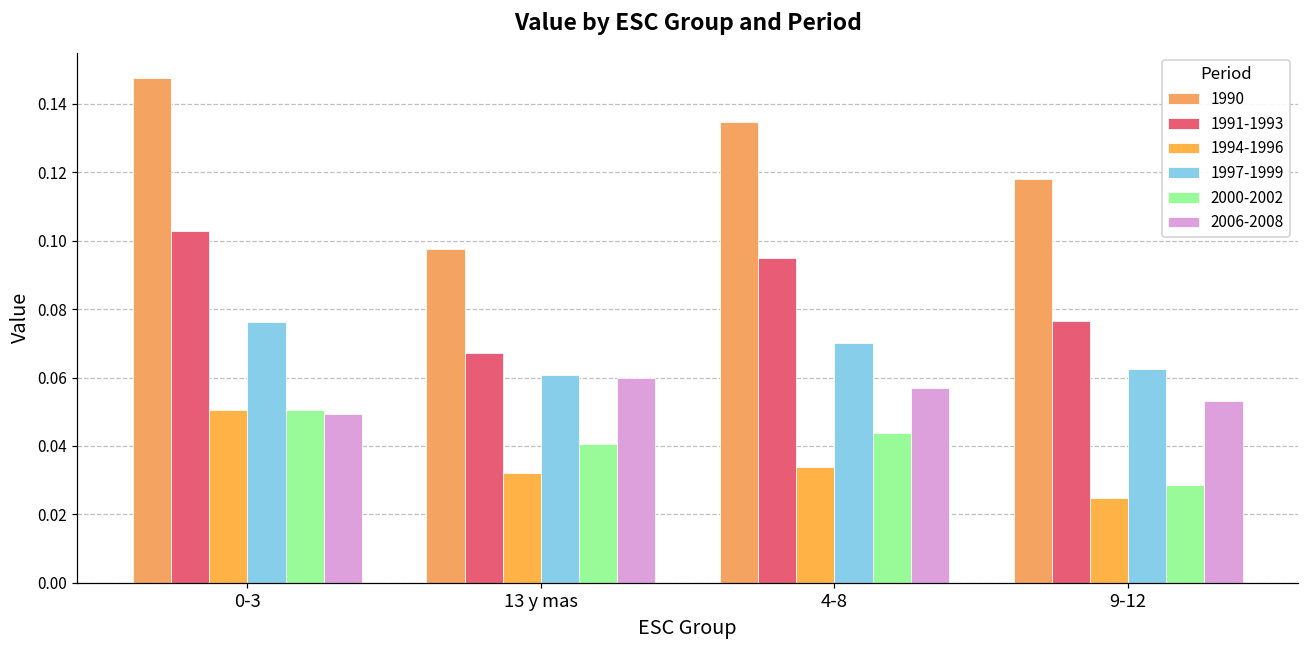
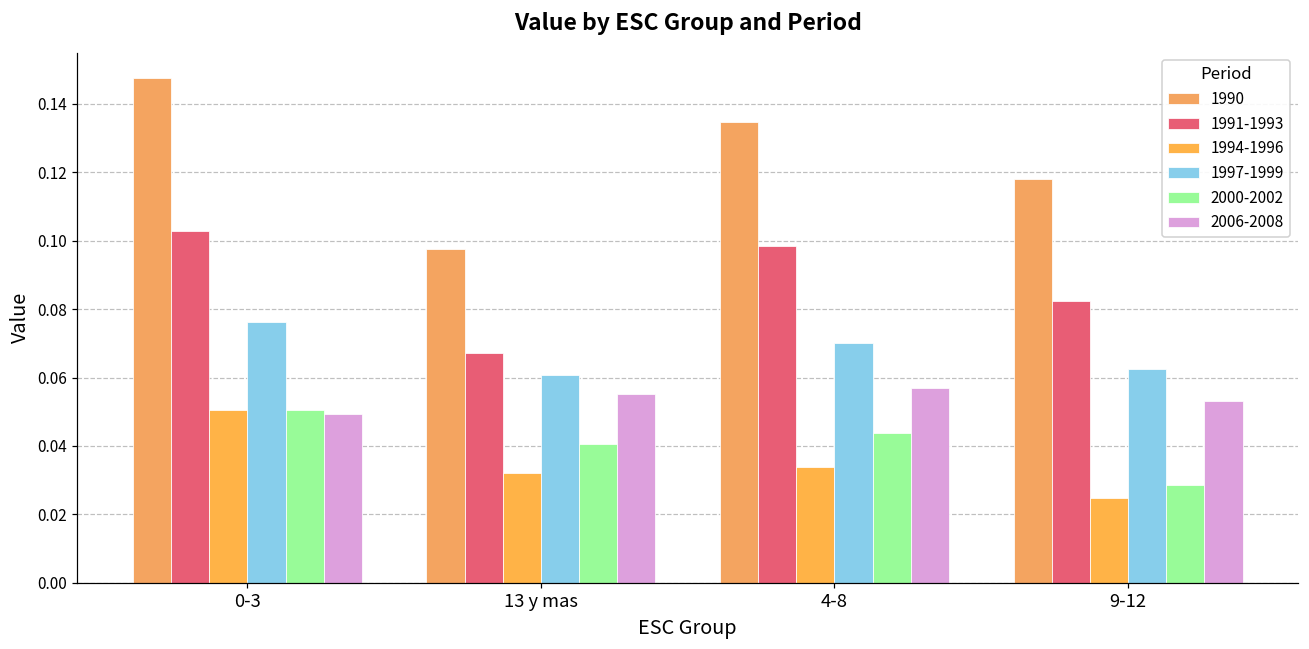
  {
    "1991-1993": {
      "0-3": 0.103,
      "13 y mas": 0.067,
-     "4-8": 0.095,
-     "9-12": 0.077
+     "4-8": 0.098,
+     "9-12": 0.083
    },
    "1997-1999": {
      "0-3": 0.076,
      "13 y mas": 0.061,
      "4-8": 0.070,
      "9-12": 0.062
    },
    "2000-2002": {
      "0-3": 0.050,
      "13 y mas": 0.040,
      "4-8": 0.044,
      "9-12": 0.028
    },
    "2006-2008": {
      "0-3": 0.049,
-     "13 y mas": 0.060,
+     "13 y mas": 0.055,
      "4-8": 0.057,
      "9-12": 0.053
    }
  }
